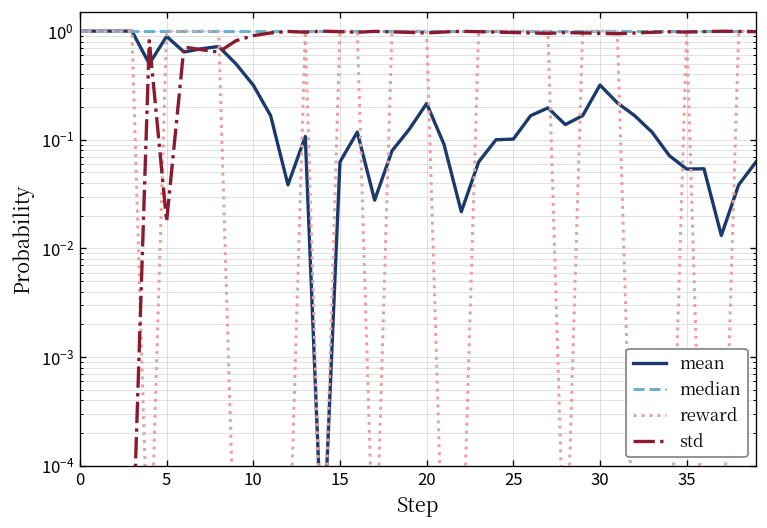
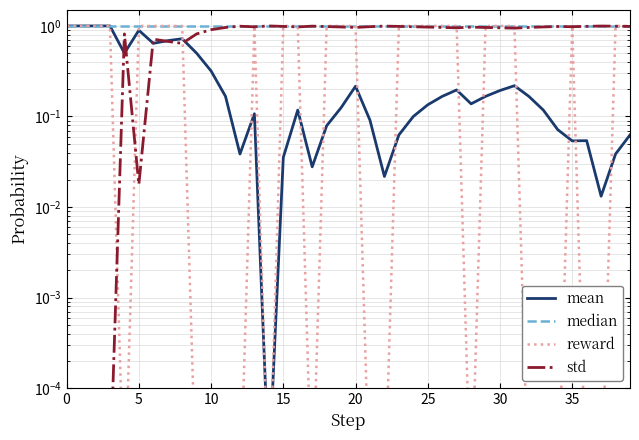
  {
    "mean": {
      "5": 0.9,
      "10": 0.32,
-     "15": 0.06,
+     "15": 0.035,
      "20": 0.22,
-     "25": 0.10,
-     "30": 0.32,
+     "25": 0.13,
+     "30": 0.19,
      "35": 0.05
    },
    "median": {
      "10": 1.0
    },
    "std": {
      "5": 0.018,
      "10": 0.9
    }
  }
